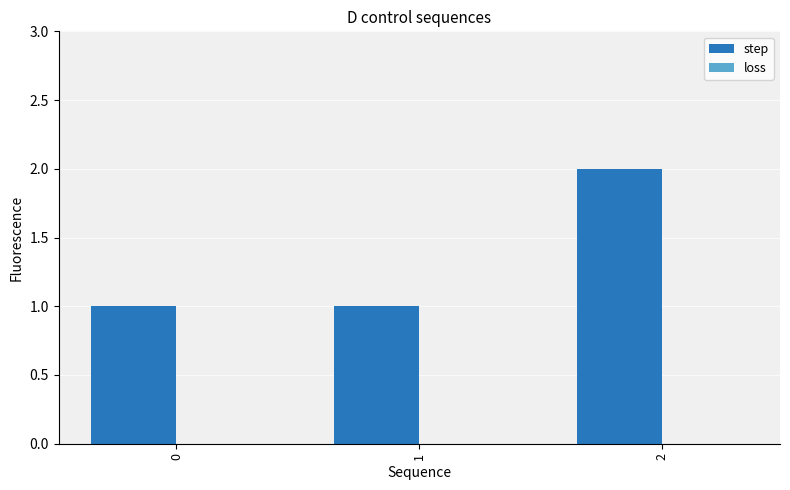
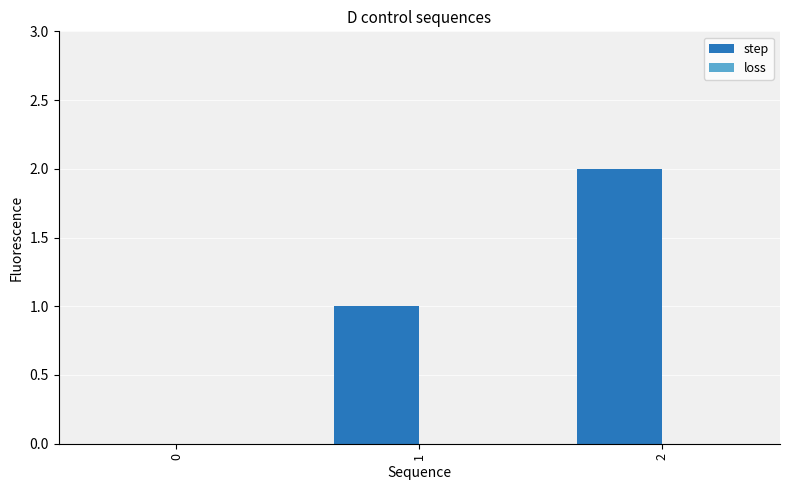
  {
    "step": {
-     "0": 1,
+     "0": 0,
      "1": 1,
      "2": 2
    },
    "loss": {
      "0": 0,
      "1": 0,
      "2": 0
    }
  }
